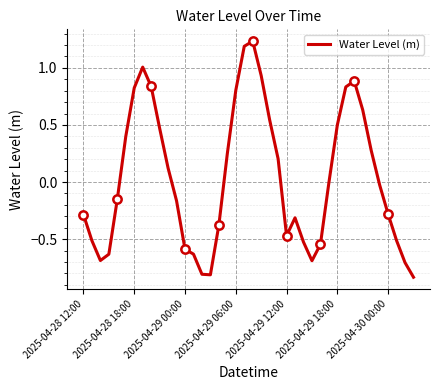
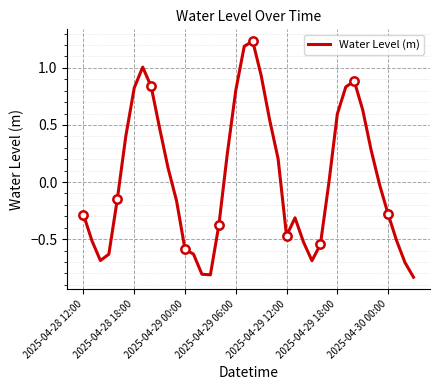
  {
    "Water Level (m)": {
      "2025-04-28 18:00": 0.82,
      "2025-04-29 06:00": 0.80,
-     "2025-04-29 18:00": 0.50
+     "2025-04-29 18:00": 0.60
    }
  }
